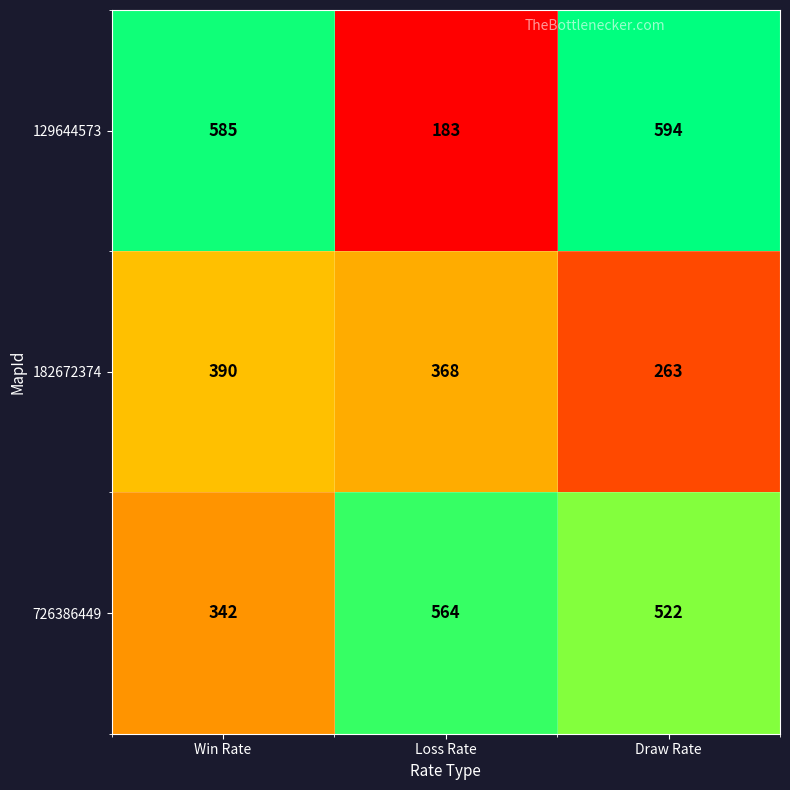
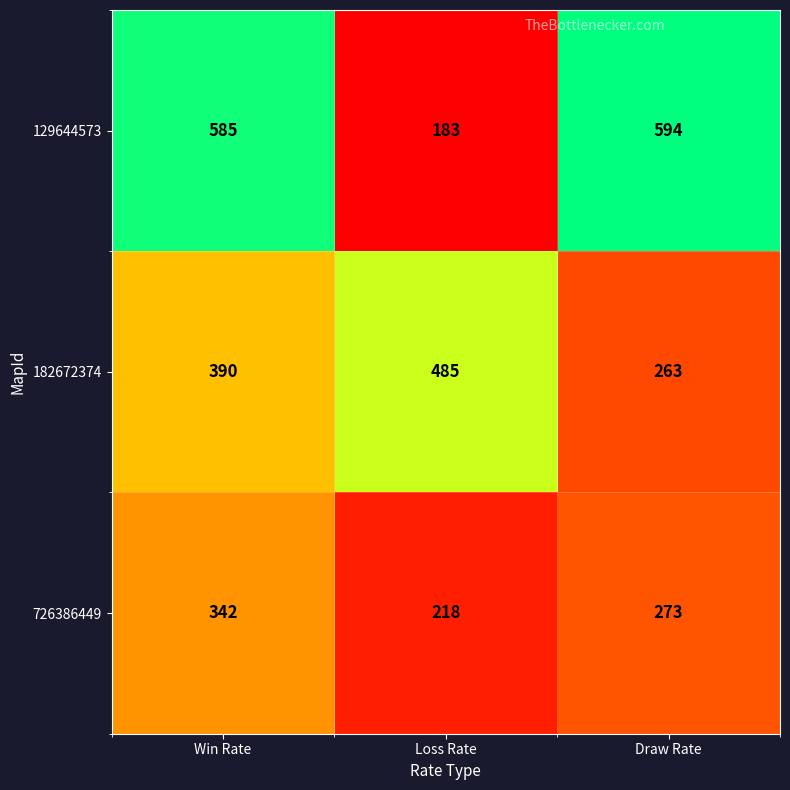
  {
    "129644573": {
      "Win Rate": 585,
      "Loss Rate": 183,
      "Draw Rate": 594
    },
    "182672374": {
      "Win Rate": 390,
-     "Loss Rate": 368,
+     "Loss Rate": 485,
      "Draw Rate": 263
    },
    "726386449": {
      "Win Rate": 342,
-     "Loss Rate": 564,
-     "Draw Rate": 522
+     "Loss Rate": 218,
+     "Draw Rate": 273
    }
  }
